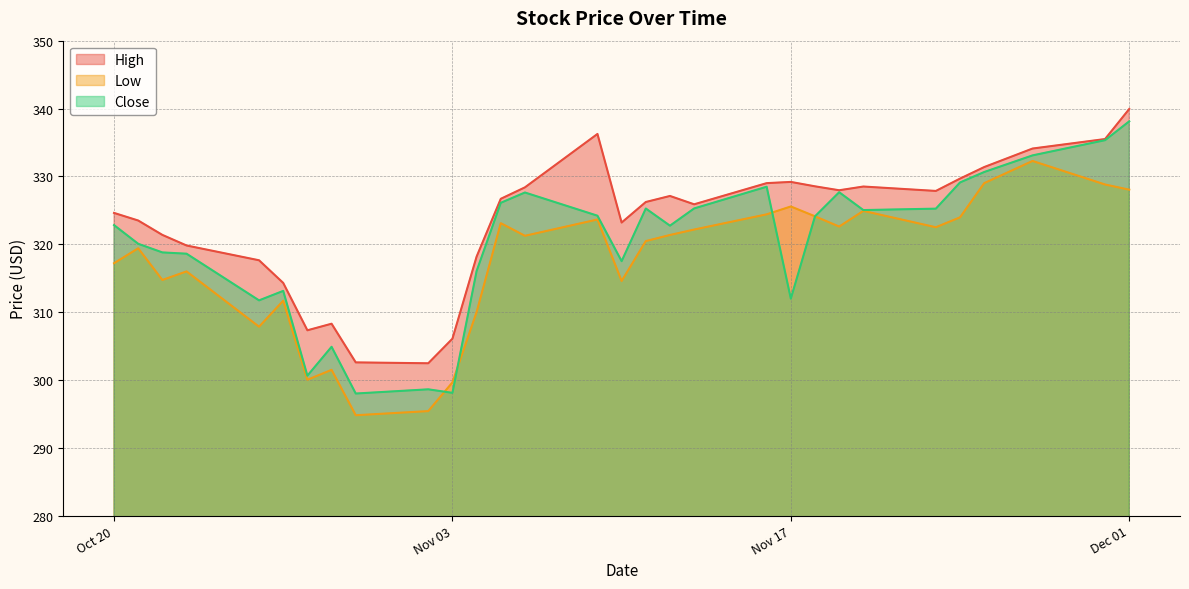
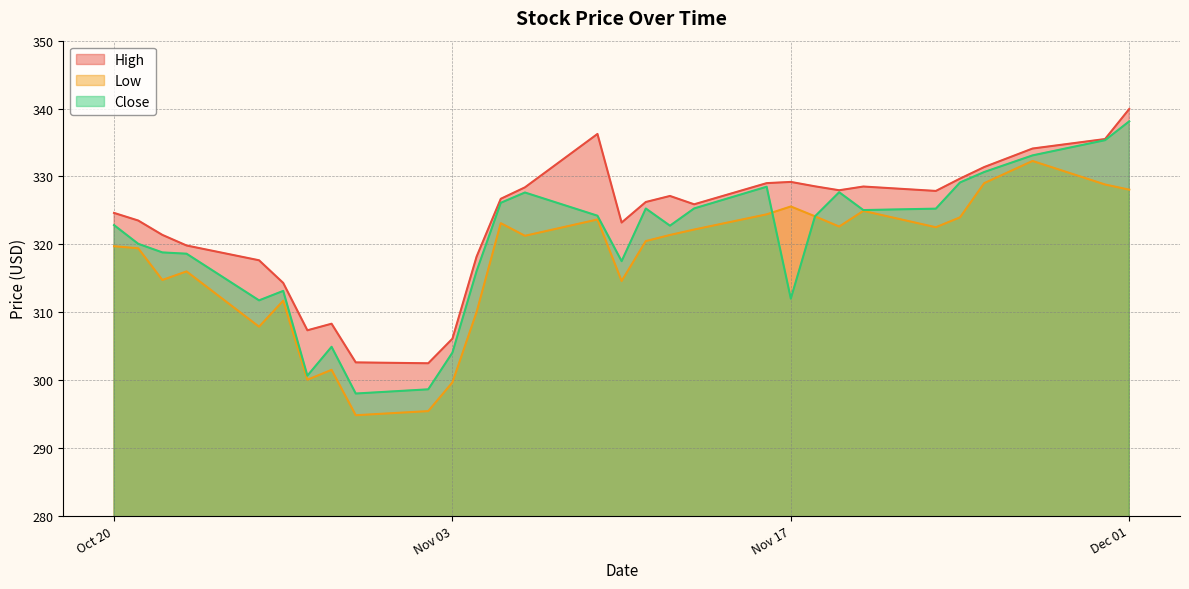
  {
    "High": {
      "Oct 20": 325,
      "Nov 03": 306,
      "Nov 17": 329,
      "Dec 01": 340
    },
    "Low": {
-     "Oct 20": 317,
+     "Oct 20": 320,
      "Nov 03": 300,
      "Nov 17": 326,
      "Dec 01": 328
    },
    "Close": {
      "Oct 20": 323,
-     "Nov 03": 298,
+     "Nov 03": 304,
      "Nov 17": 312,
      "Dec 01": 338
    }
  }
